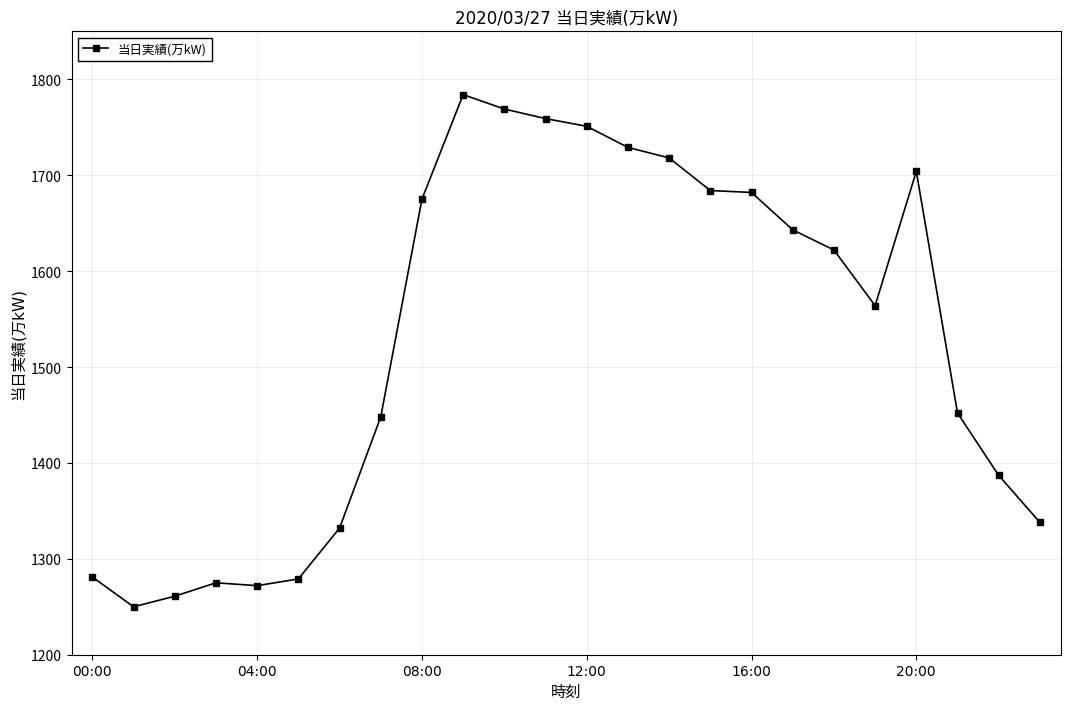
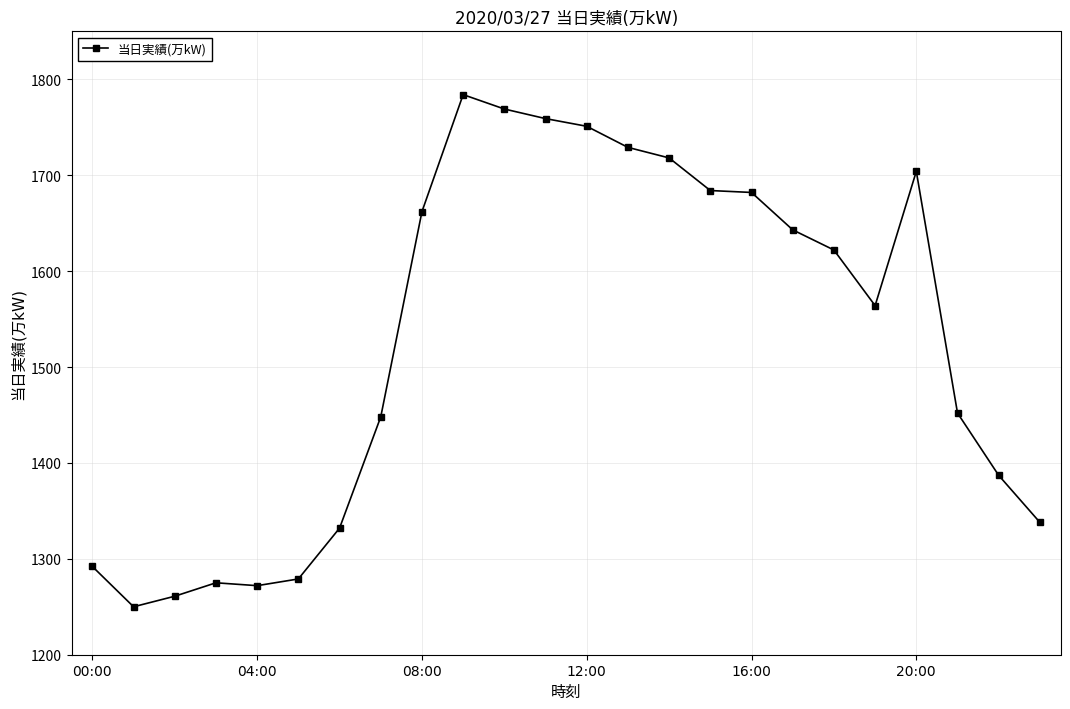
  {
-   "00:00": 1280,
+   "00:00": 1290,
    "04:00": 1270,
-   "08:00": 1680,
+   "08:00": 1660,
    "12:00": 1750,
    "16:00": 1680,
    "20:00": 1700
  }
